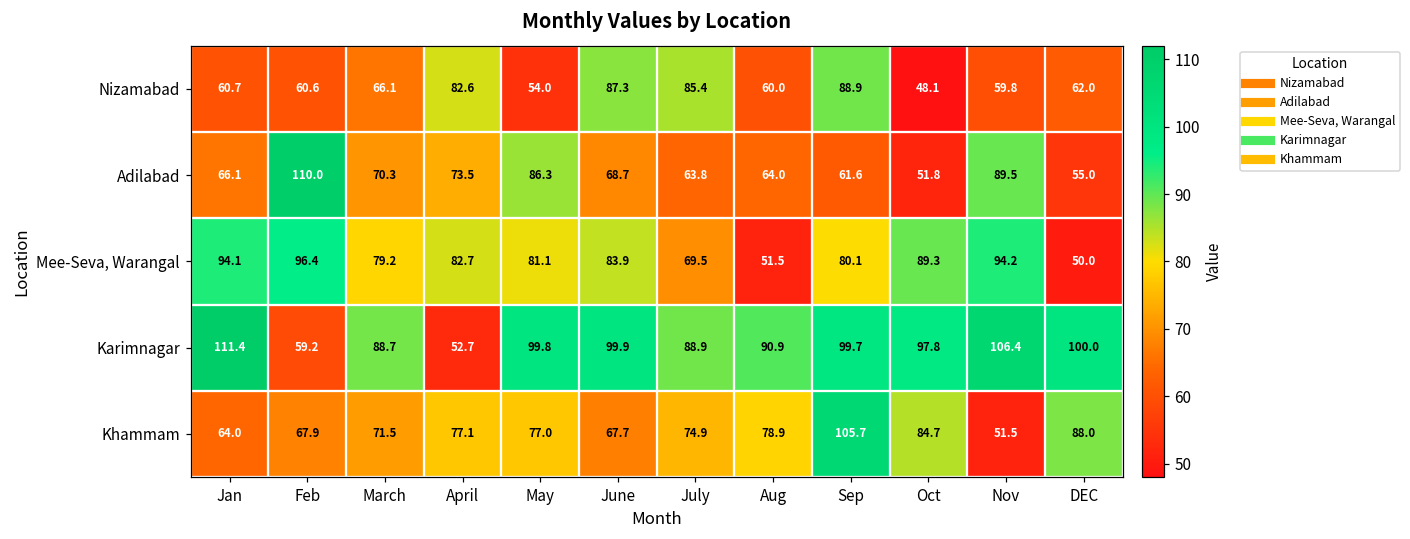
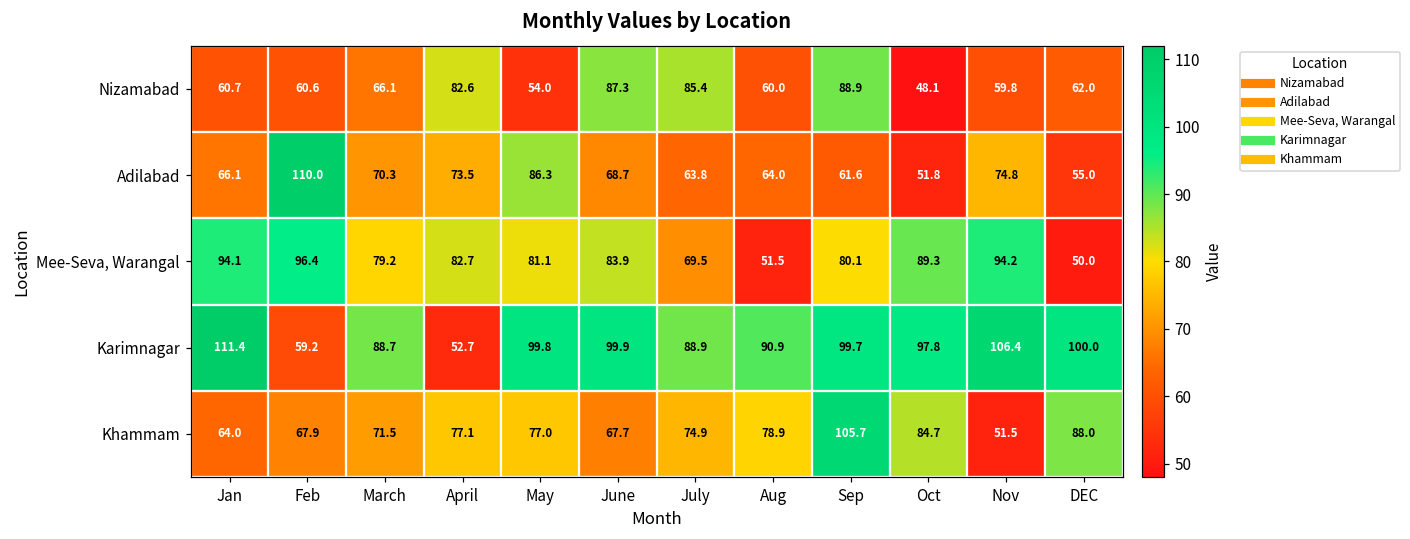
  {
    "Nizamabad": {
      "Jan": 60.7,
      "Feb": 60.6,
      "March": 66.1,
      "April": 82.6,
      "May": 54.0,
      "June": 87.3,
      "July": 85.4,
      "Aug": 60.0,
      "Sep": 88.9,
      "Oct": 48.1,
      "Nov": 59.8,
      "DEC": 62.0
    },
    "Adilabad": {
      "Jan": 66.1,
      "Feb": 110.0,
      "March": 70.3,
      "April": 73.5,
      "May": 86.3,
      "June": 68.7,
      "July": 63.8,
      "Aug": 64.0,
      "Sep": 61.6,
      "Oct": 51.8,
-     "Nov": 89.5,
+     "Nov": 74.8,
      "DEC": 55.0
    },
    "Mee-Seva, Warangal": {
      "Jan": 94.1,
      "Feb": 96.4,
      "March": 79.2,
      "April": 82.7,
      "May": 81.1,
      "June": 83.9,
      "July": 69.5,
      "Aug": 51.5,
      "Sep": 80.1,
      "Oct": 89.3,
      "Nov": 94.2,
      "DEC": 50.0
    },
    "Karimnagar": {
      "Jan": 111.4,
      "Feb": 59.2,
      "March": 88.7,
      "April": 52.7,
      "May": 99.8,
      "June": 99.9,
      "July": 88.9,
      "Aug": 90.9,
      "Sep": 99.7,
      "Oct": 97.8,
      "Nov": 106.4,
      "DEC": 100.0
    },
    "Khammam": {
      "Jan": 64.0,
      "Feb": 67.9,
      "March": 71.5,
      "April": 77.1,
      "May": 77.0,
      "June": 67.7,
      "July": 74.9,
      "Aug": 78.9,
      "Sep": 105.7,
      "Oct": 84.7,
      "Nov": 51.5,
      "DEC": 88.0
    }
  }
